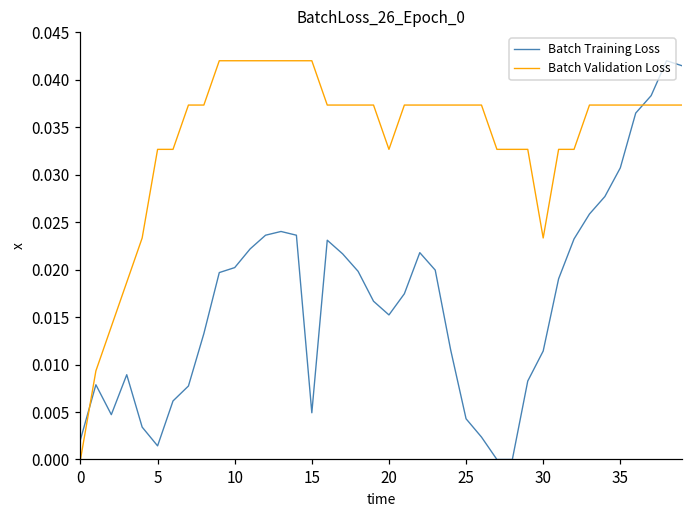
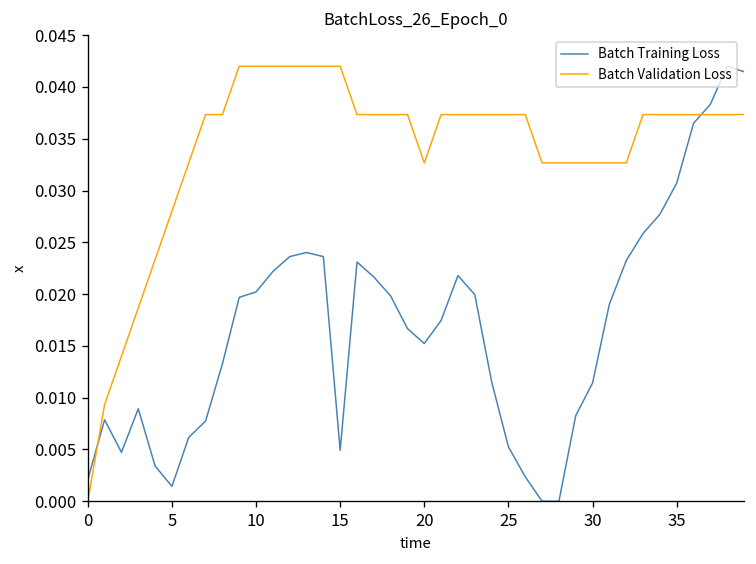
  {
    "Batch Training Loss": {
      "0": 0.002,
      "5": 0.001,
      "10": 0.020,
      "15": 0.005,
      "20": 0.015,
-     "25": 0.004,
+     "25": 0.005,
      "30": 0.011,
      "35": 0.031
    },
    "Batch Validation Loss": {
      "0": 0.000,
-     "5": 0.033,
+     "5": 0.028,
      "10": 0.042,
      "15": 0.042,
      "20": 0.033,
      "25": 0.037,
-     "30": 0.023,
+     "30": 0.033,
      "35": 0.037
    }
  }
